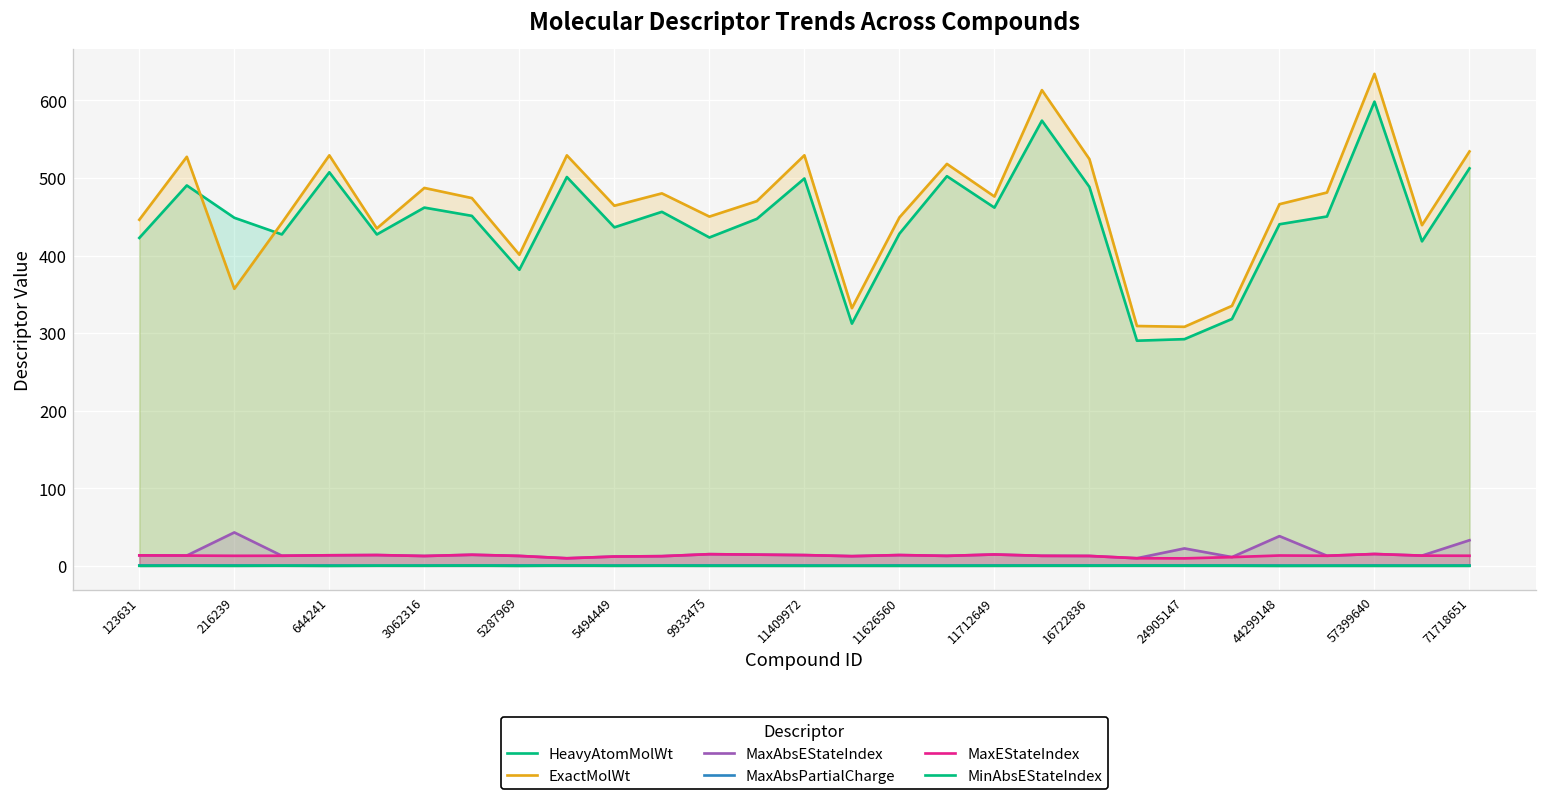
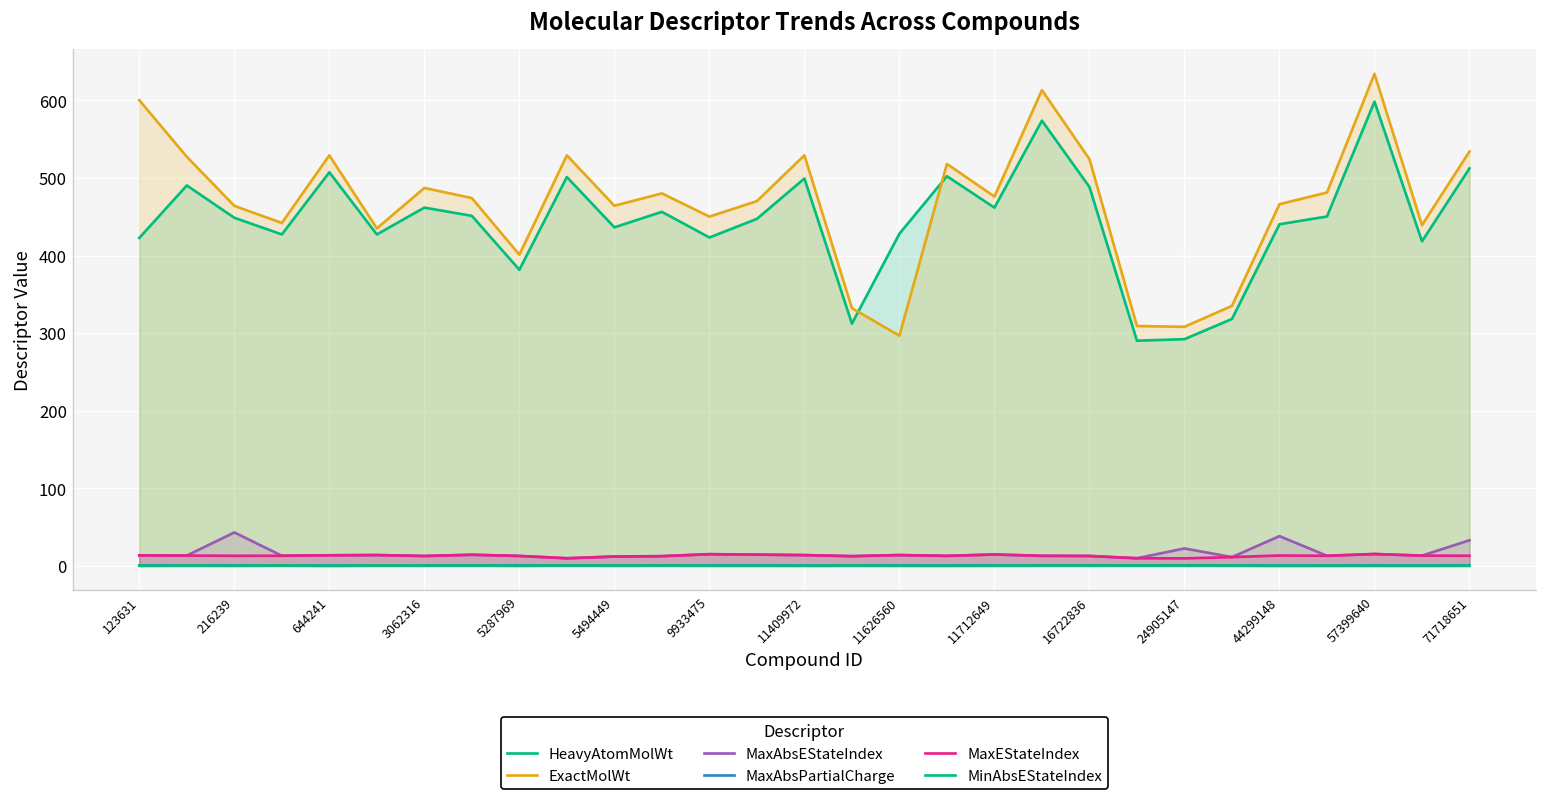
  {
    "ExactMolWt": {
-     "123631": 450,
-     "216239": 360,
+     "123631": 600,
+     "216239": 460,
      "644241": 530,
      "3062316": 490,
      "5287969": 400,
      "5494449": 460,
      "9933475": 450,
      "11409972": 530,
-     "11626560": 450,
+     "11626560": 300,
      "11712649": 480,
      "16722836": 520,
      "24905147": 310,
      "44299148": 470,
      "57399640": 630,
      "71718651": 530
    },
    "MaxAbsEStateIndex": {
      "216239": 40,
      "24905147": 20,
      "44299148": 40,
      "71718651": 30
    },
    "MaxEStateIndex": {
      "216239": 10,
      "24905147": 10,
      "44299148": 10,
      "71718651": 10
    }
  }
